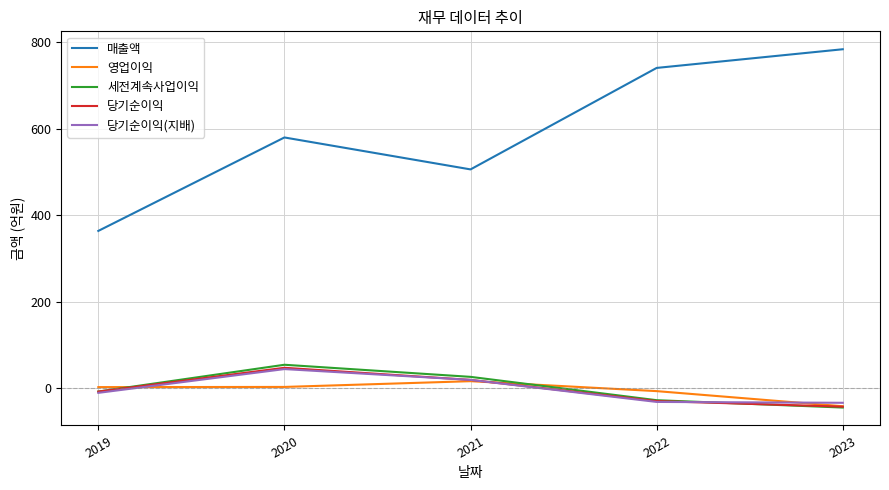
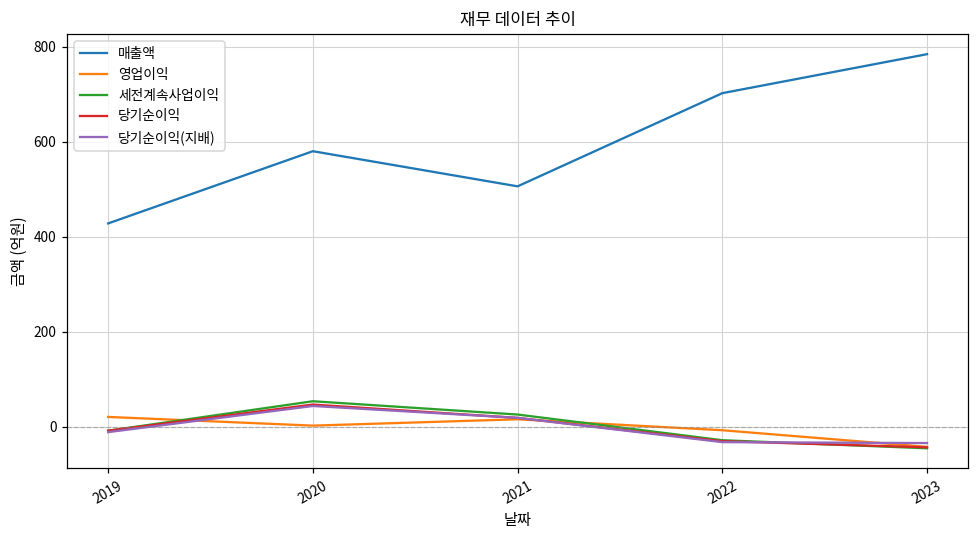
  {
    "매출액": {
-     "2019": 360,
+     "2019": 430,
      "2020": 580,
      "2021": 510,
-     "2022": 740,
+     "2022": 700,
      "2023": 780
    },
    "영업이익": {
-     "2019": 0,
+     "2019": 20,
      "2020": 0,
      "2022": -10
    },
    "세전계속사업이익": {
      "2020": 50,
      "2021": 30
    },
    "당기순이익(지배)": {
      "2023": -30
    }
  }
